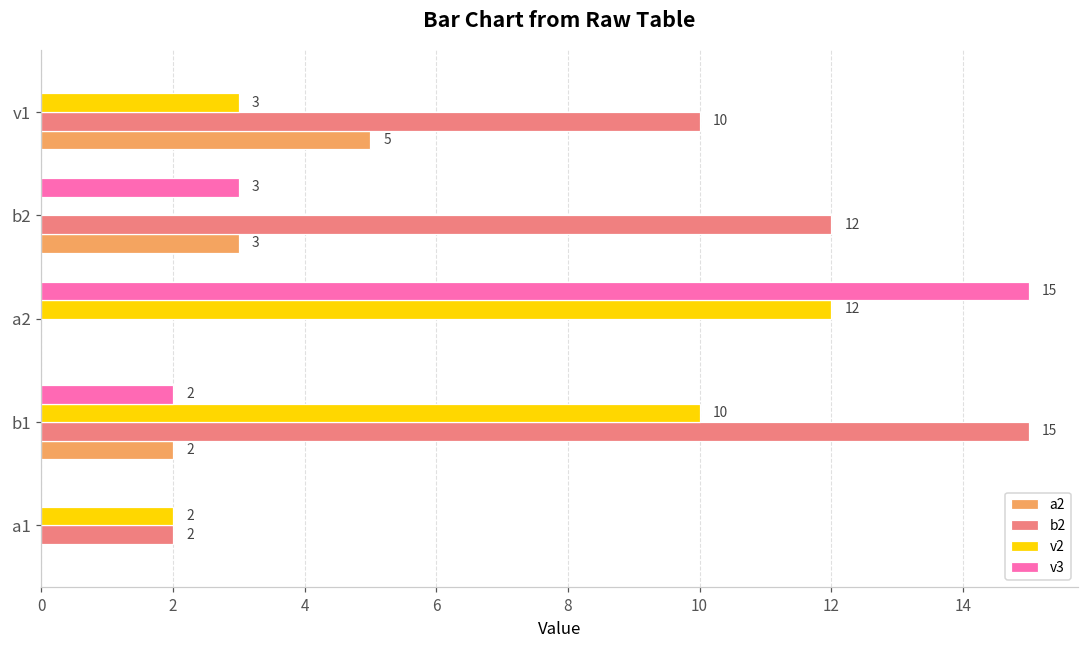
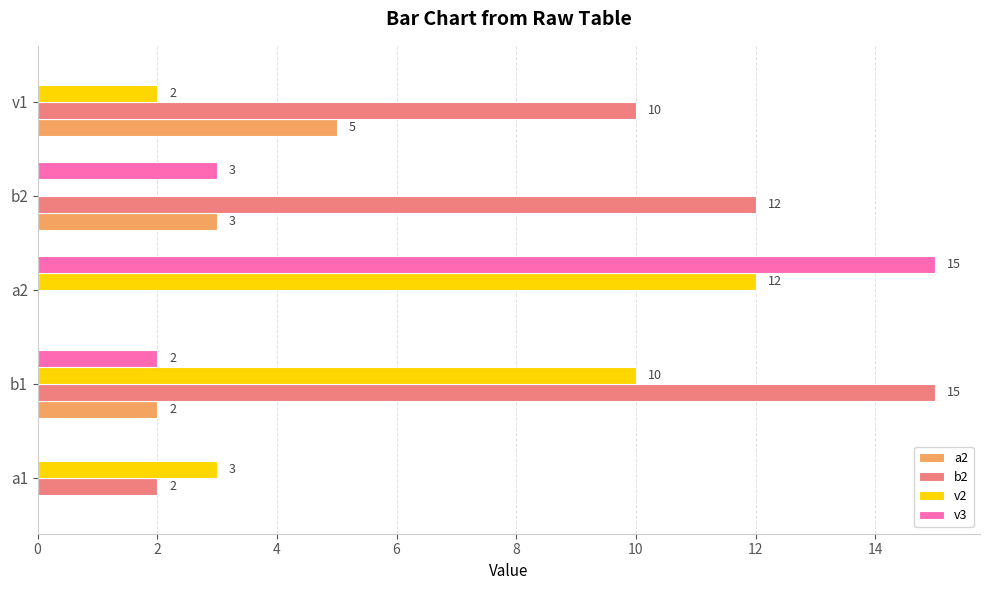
  {
    "v2": {
-     "v1": 3,
+     "v1": 2,
      "a2": 12,
      "b1": 10,
-     "a1": 2
+     "a1": 3
    }
  }
